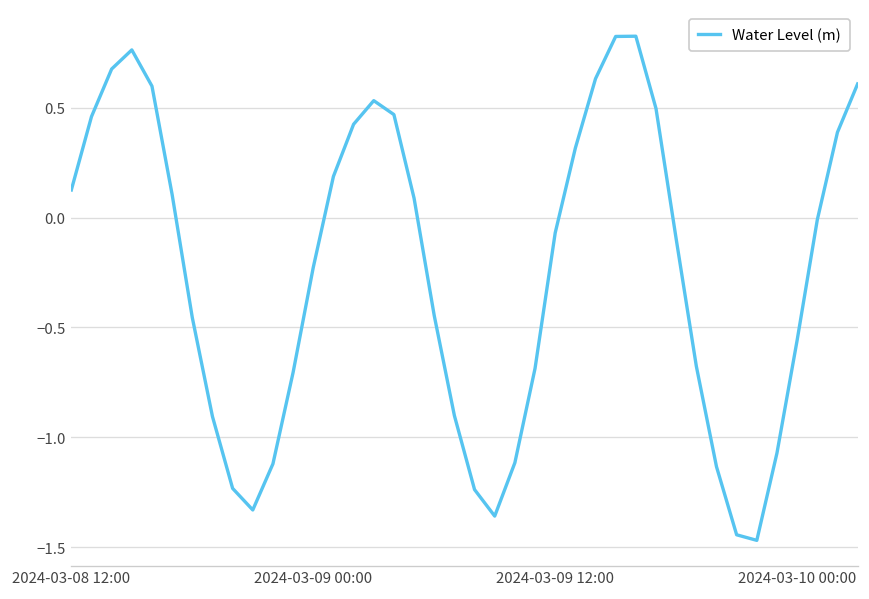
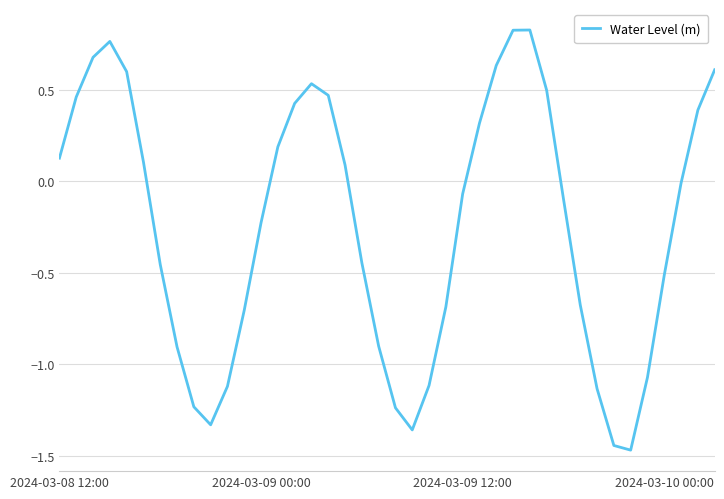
  {
    "2024-03-08 12:00": 0.13,
    "2024-03-09 00:00": -0.23,
    "2024-03-09 12:00": -0.07,
-   "2024-03-10 00:00": -0.56
+   "2024-03-10 00:00": -0.51
  }
